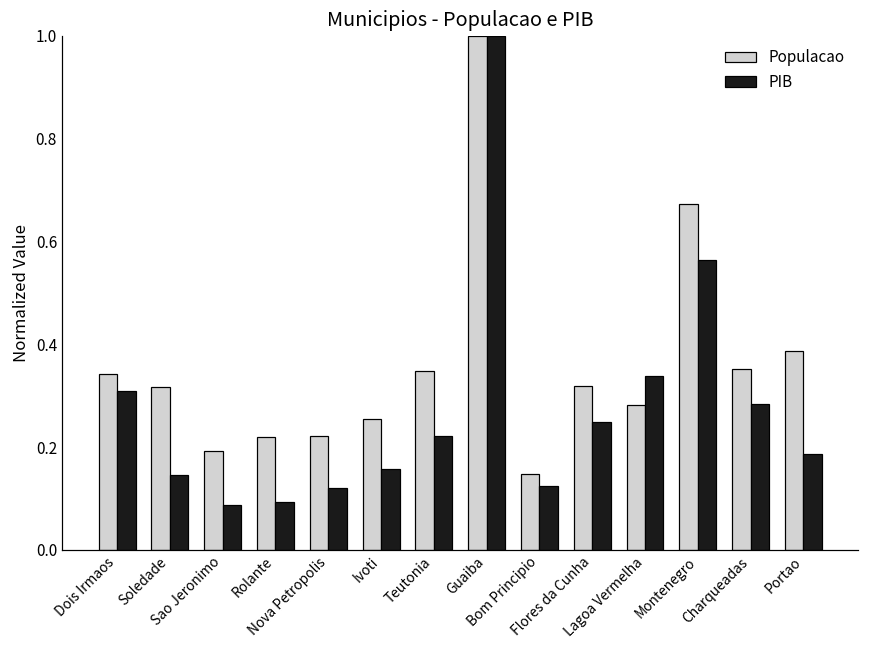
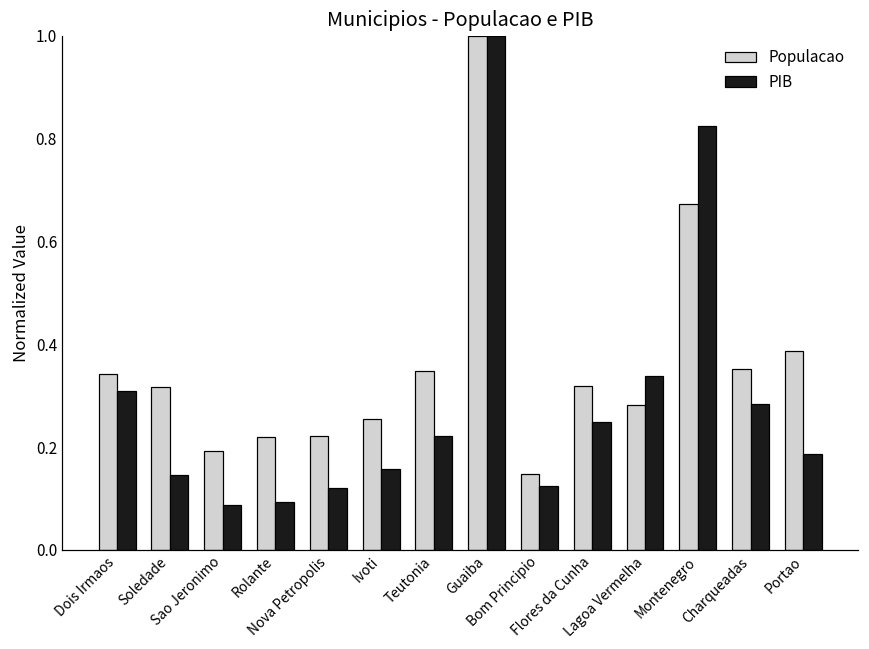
  {
    "Populacao": {
      "Dois Irmaos": 0.34,
      "Soledade": 0.32,
      "Sao Jeronimo": 0.19,
      "Rolante": 0.22,
      "Nova Petropolis": 0.22,
      "Ivoti": 0.25,
      "Teutonia": 0.35,
      "Guaiba": 1.00,
      "Bom Principio": 0.15,
      "Flores da Cunha": 0.32,
      "Lagoa Vermelha": 0.28,
      "Montenegro": 0.67,
      "Charqueadas": 0.35,
      "Portao": 0.39
    },
    "PIB": {
      "Dois Irmaos": 0.31,
      "Soledade": 0.15,
      "Sao Jeronimo": 0.09,
      "Rolante": 0.09,
      "Nova Petropolis": 0.12,
      "Ivoti": 0.16,
      "Teutonia": 0.22,
      "Guaiba": 1.00,
      "Bom Principio": 0.13,
      "Flores da Cunha": 0.25,
      "Lagoa Vermelha": 0.34,
-     "Montenegro": 0.56,
+     "Montenegro": 0.82,
      "Charqueadas": 0.28,
      "Portao": 0.19
    }
  }
